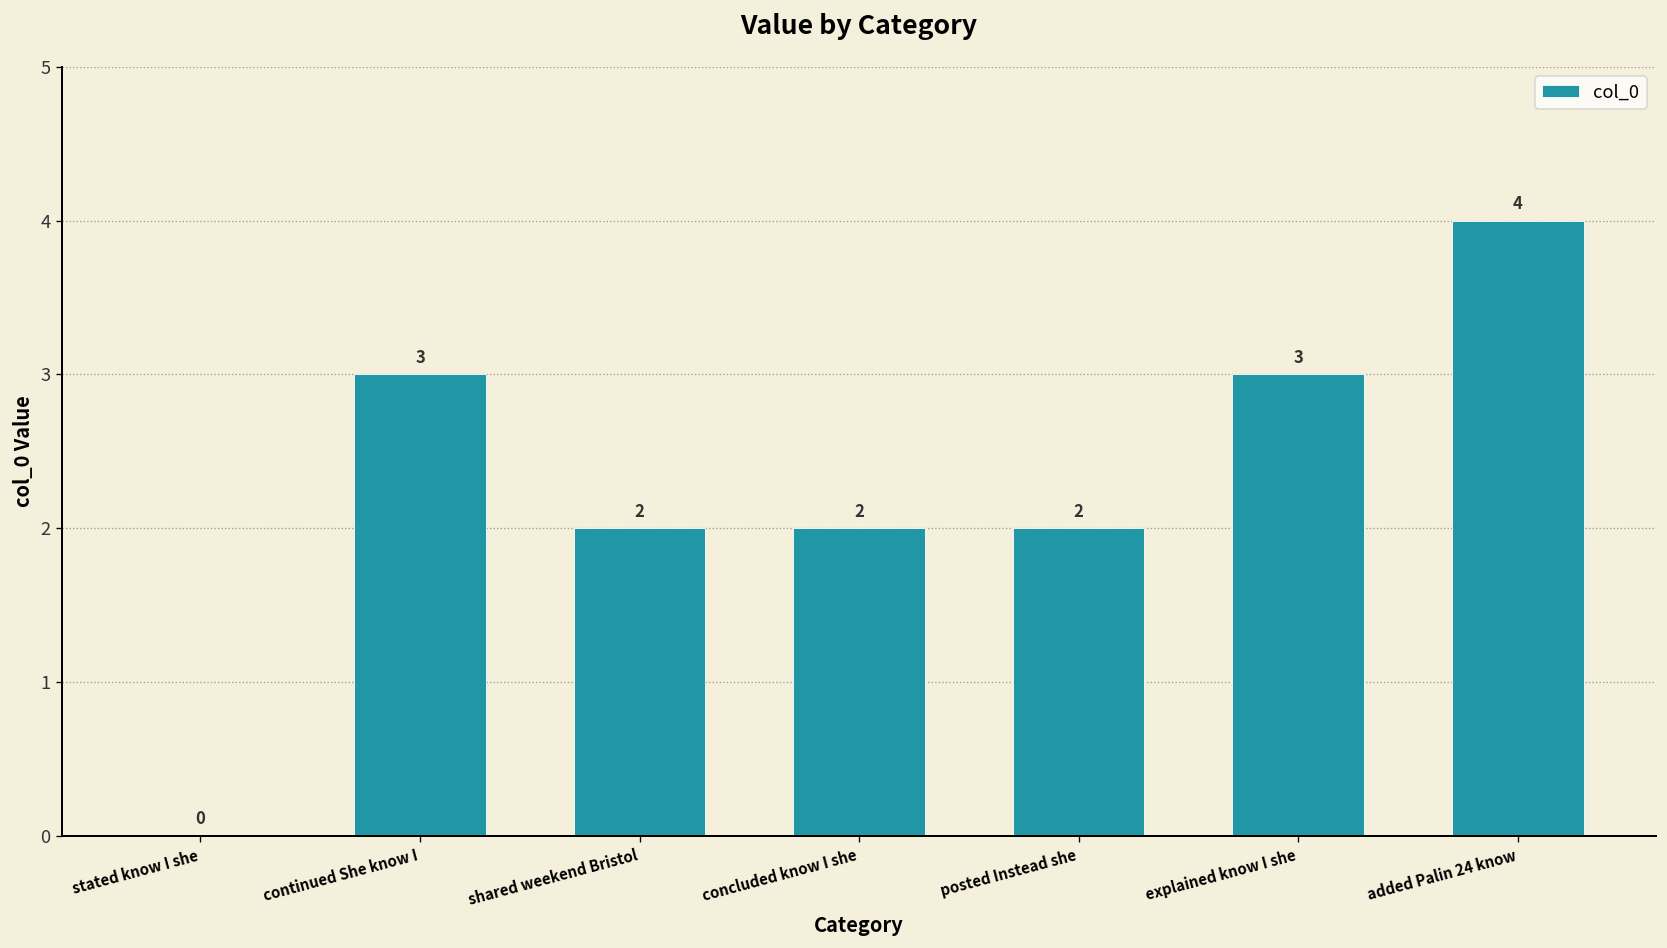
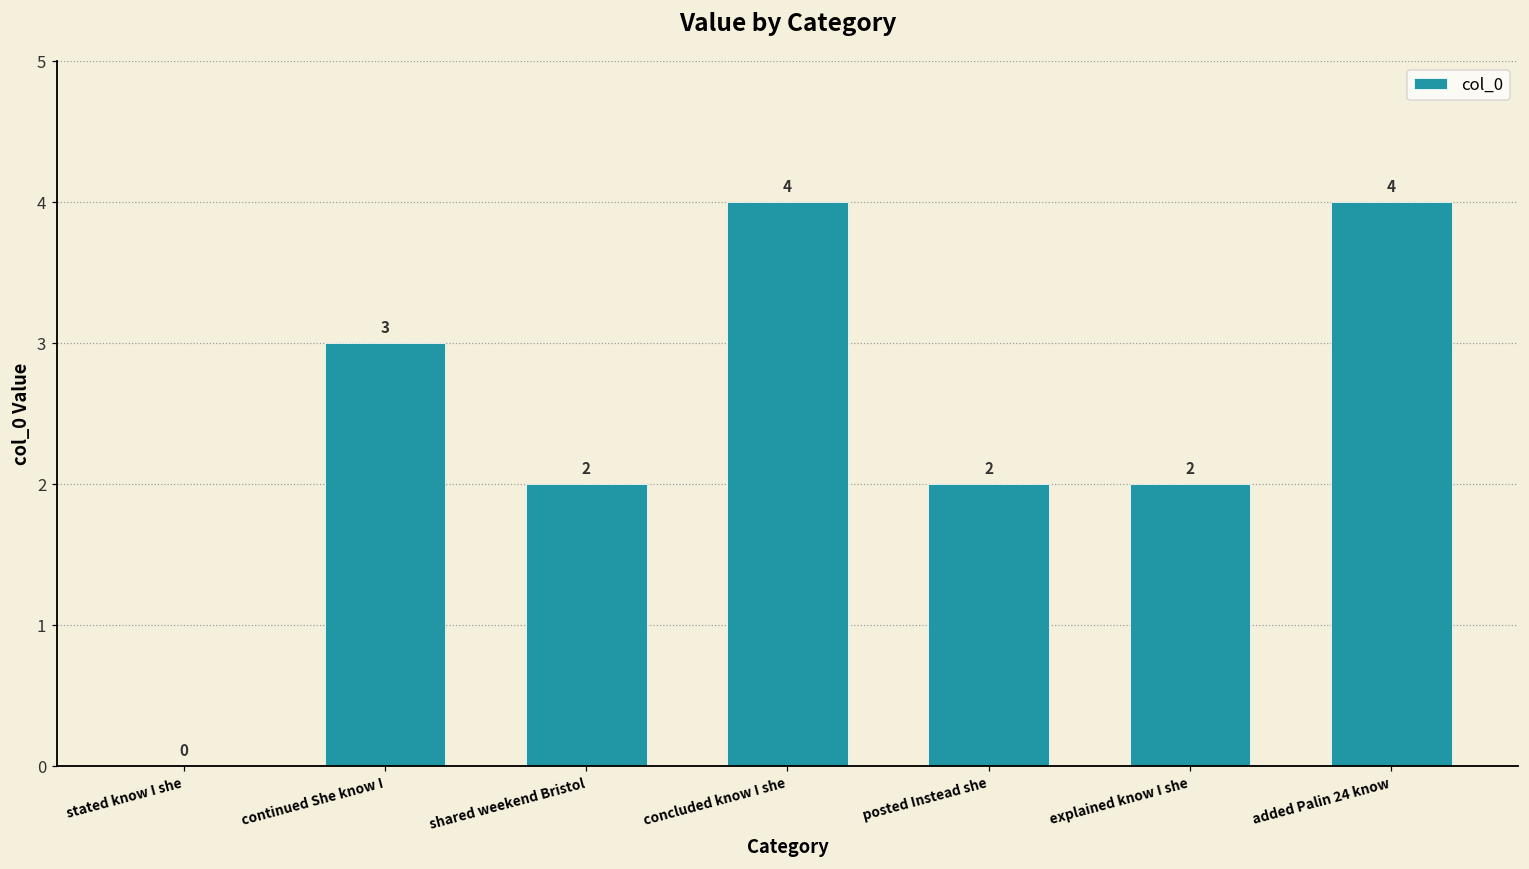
  {
    "stated know I she": 0,
    "continued She know I": 3,
    "shared weekend Bristol": 2,
-   "concluded know I she": 2,
+   "concluded know I she": 4,
    "posted Instead she": 2,
-   "explained know I she": 3,
+   "explained know I she": 2,
    "added Palin 24 know": 4
  }
